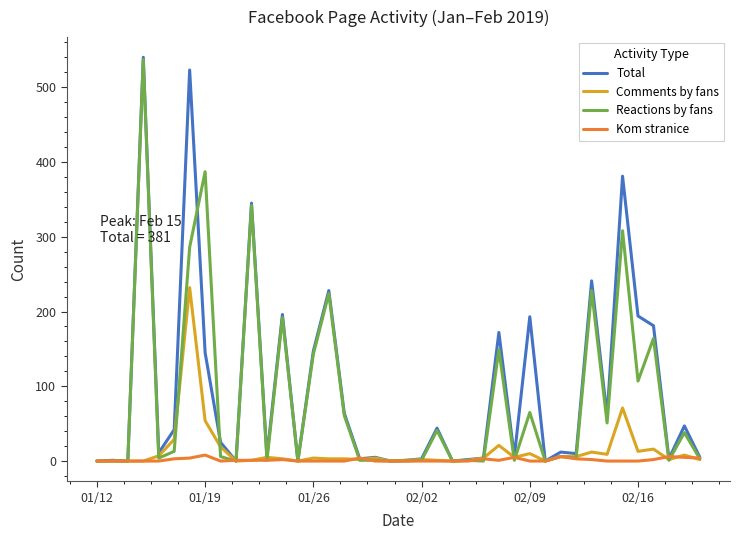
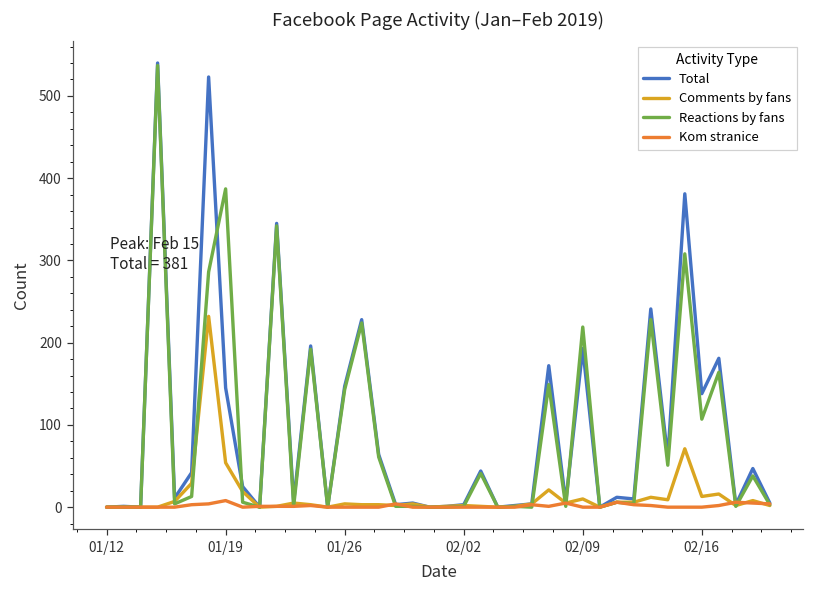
  {
    "Total": {
      "01/19": 150,
      "01/26": 150,
      "02/09": 190,
-     "02/16": 190
+     "02/16": 140
    },
    "Reactions by fans": {
      "01/19": 390,
      "01/26": 140,
-     "02/09": 70,
+     "02/09": 220,
      "02/16": 110
    }
  }
